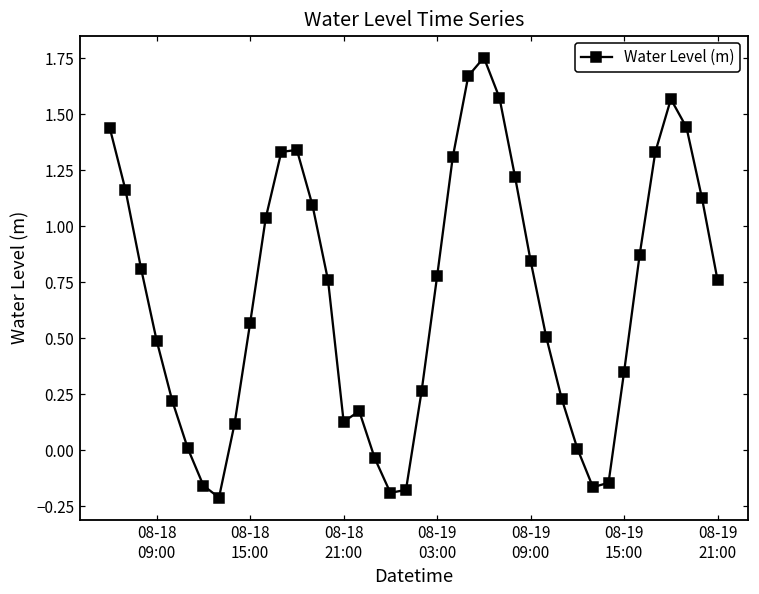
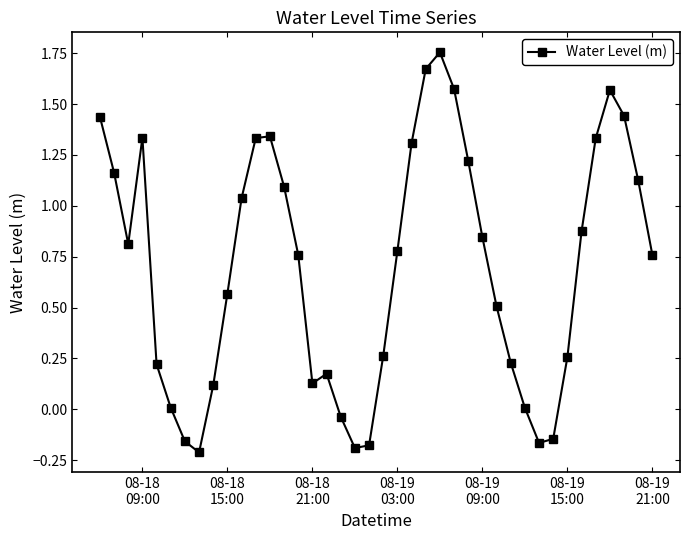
  {
-   "08-18 09:00": 0.49,
+   "08-18 09:00": 1.33,
    "08-18 15:00": 0.57,
    "08-18 21:00": 0.13,
    "08-19 03:00": 0.78,
    "08-19 09:00": 0.85,
-   "08-19 15:00": 0.35,
+   "08-19 15:00": 0.26,
    "08-19 21:00": 0.76
  }
